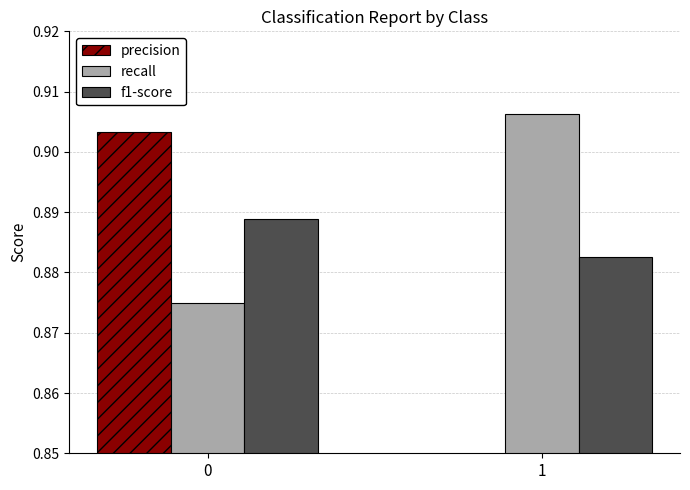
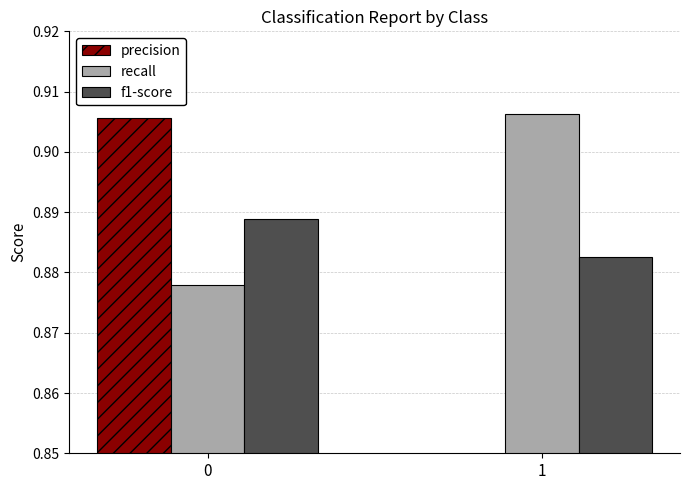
  {
    "precision": {
-     "0": 0.903
+     "0": 0.906
    },
    "recall": {
-     "0": 0.875,
+     "0": 0.878,
      "1": 0.906
    },
    "f1-score": {
      "0": 0.889,
      "1": 0.883
    }
  }
